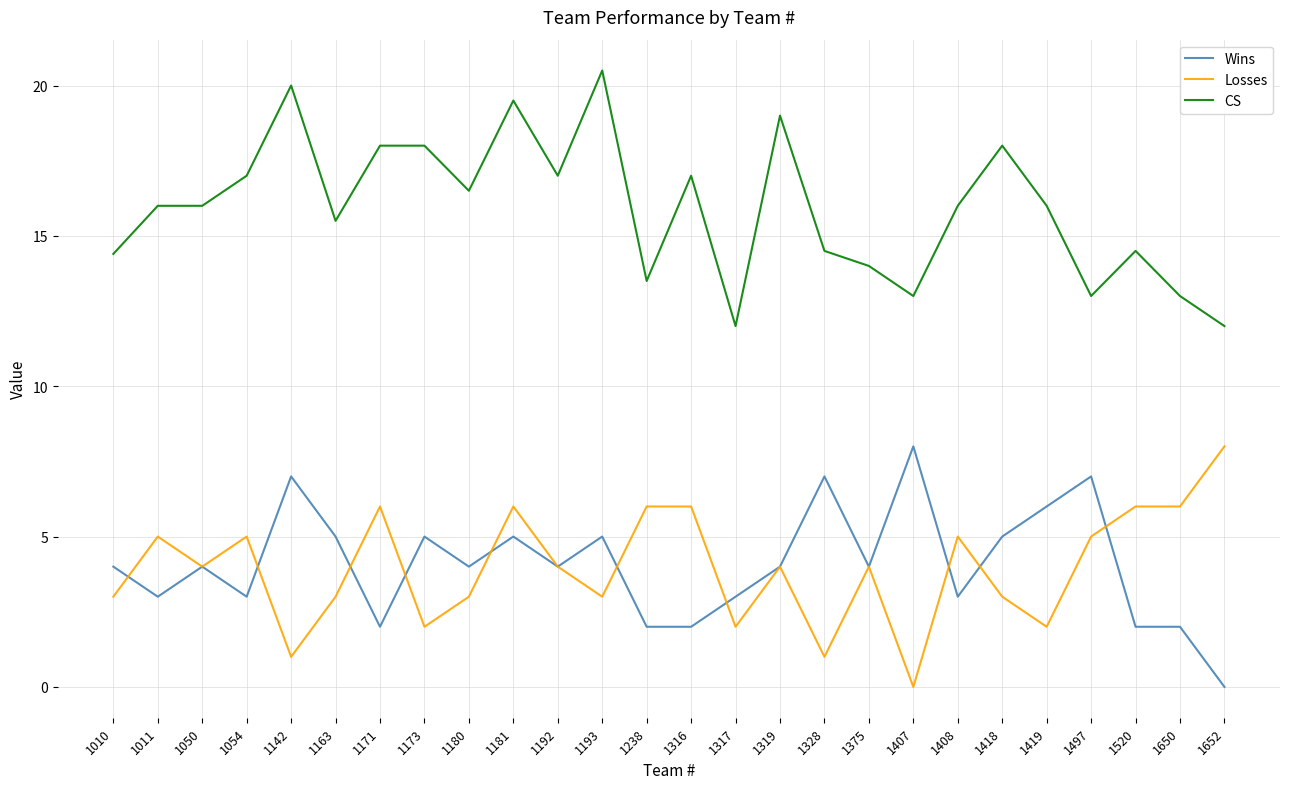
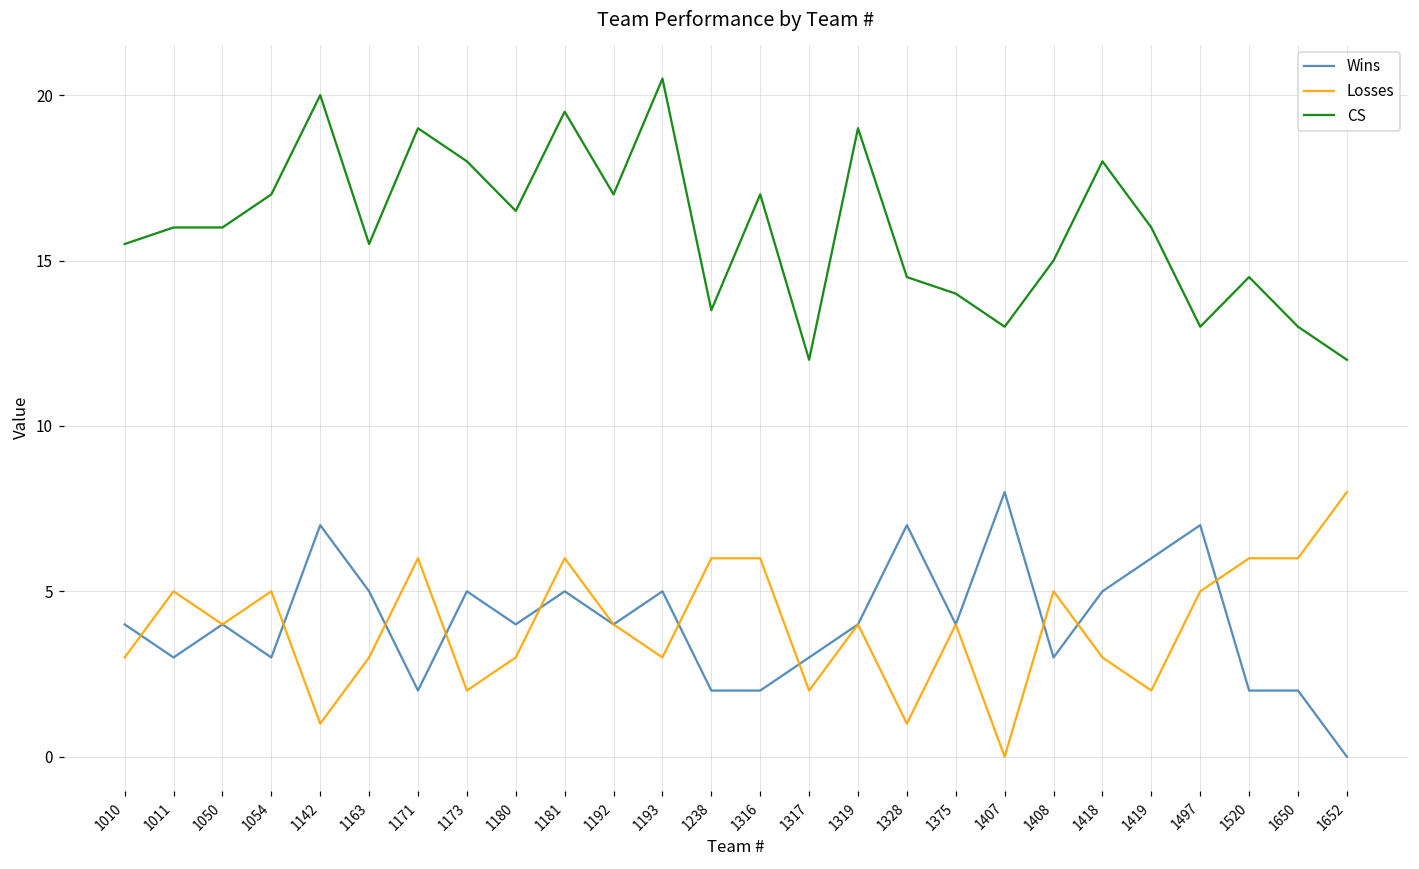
  {
    "Wins": {
      "1010": 4.0,
      "1011": 3.0,
      "1054": 3.0,
      "1142": 7.0,
      "1163": 5.0,
      "1171": 2.0,
      "1173": 5.0,
      "1180": 4.0,
      "1181": 5.0,
      "1193": 5.0,
      "1238": 2.0,
      "1316": 2.0,
      "1317": 3.0,
      "1328": 7.0,
      "1407": 8.0,
      "1408": 3.0,
      "1418": 5.0,
      "1419": 6.0,
      "1497": 7.0,
      "1520": 2.0,
      "1650": 2.0,
      "1652": 0.0
    },
    "Losses": {
      "1010": 3.0,
      "1011": 5.0,
      "1054": 5.0,
      "1142": 1.0,
      "1163": 3.0,
      "1171": 6.0,
      "1173": 2.0,
      "1180": 3.0,
      "1181": 6.0,
      "1193": 3.0,
      "1238": 6.0,
      "1316": 6.0,
      "1317": 2.0,
      "1328": 1.0,
      "1407": 0.0,
      "1408": 5.0,
      "1418": 3.0,
      "1419": 2.0,
      "1497": 5.0,
      "1520": 6.0,
      "1650": 6.0,
      "1652": 8.0
    },
    "CS": {
-     "1010": 14.4,
+     "1010": 15.5,
      "1011": 16.0,
      "1050": 16.0,
      "1054": 17.0,
      "1142": 20.0,
      "1163": 15.5,
-     "1171": 18,
+     "1171": 19,
      "1173": 18.0,
      "1180": 16.5,
      "1181": 19.5,
      "1192": 17.0,
      "1193": 20.5,
      "1238": 13.5,
      "1316": 17.0,
      "1317": 12.0,
      "1319": 19.0,
      "1328": 14.5,
      "1375": 14.0,
      "1407": 13.0,
-     "1408": 16,
+     "1408": 15,
      "1418": 18.0,
      "1419": 16.0,
      "1497": 13.0,
      "1520": 14.5,
      "1650": 13.0,
      "1652": 12.0
    }
  }
